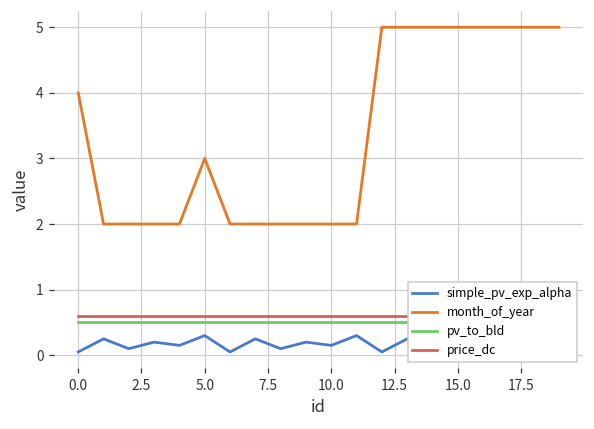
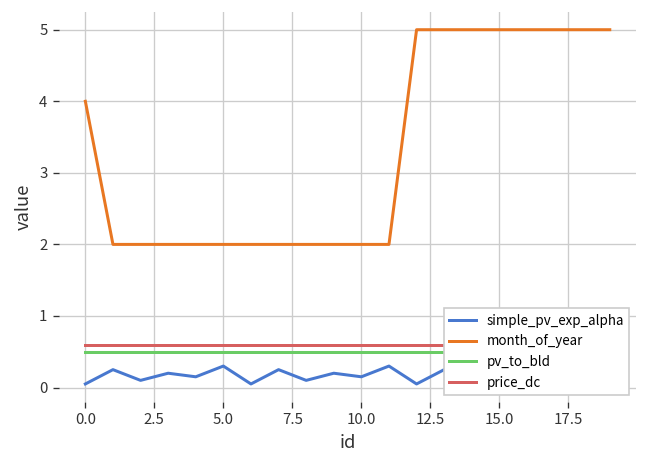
  {
    "simple_pv_exp_alpha": {
      "0.0": 0.1,
      "5.0": 0.3,
      "10.0": 0.2
    },
    "month_of_year": {
      "0.0": 4,
-     "5.0": 3,
+     "5.0": 2,
      "10.0": 2,
      "15.0": 5
    },
    "pv_to_bld": {
      "0.0": 0.5,
      "5.0": 0.5,
      "10.0": 0.5
    },
    "price_dc": {
      "0.0": 0.6,
      "5.0": 0.6,
      "10.0": 0.6
    }
  }
